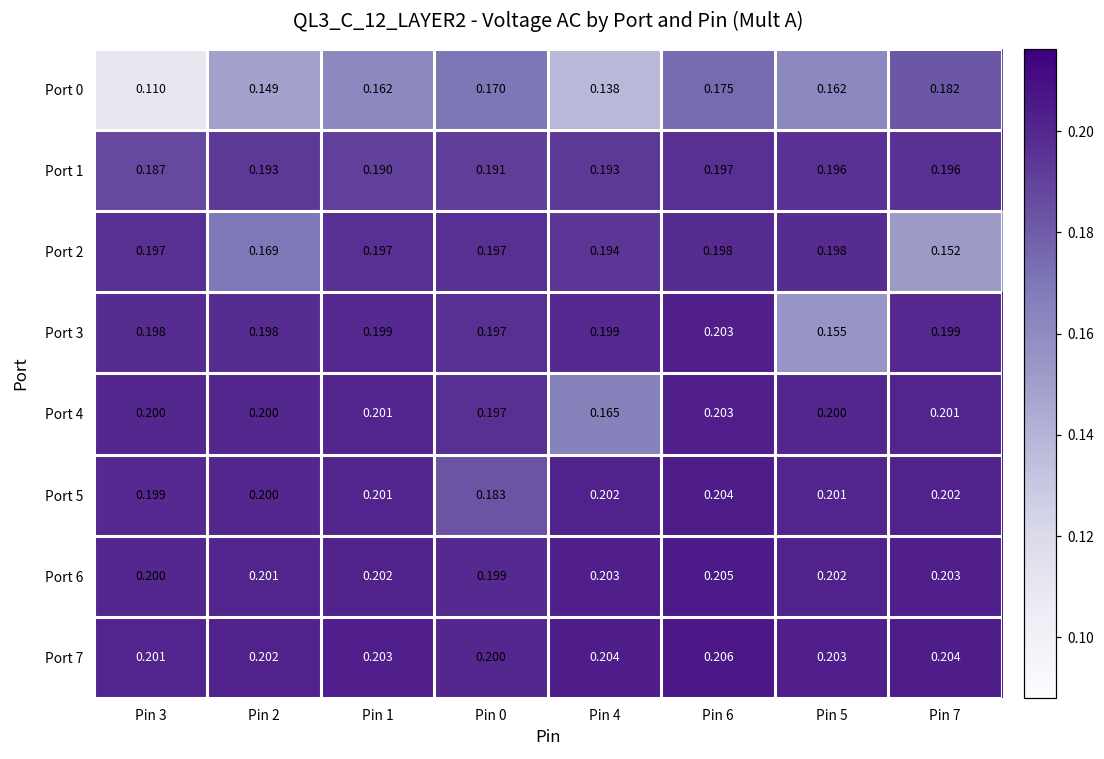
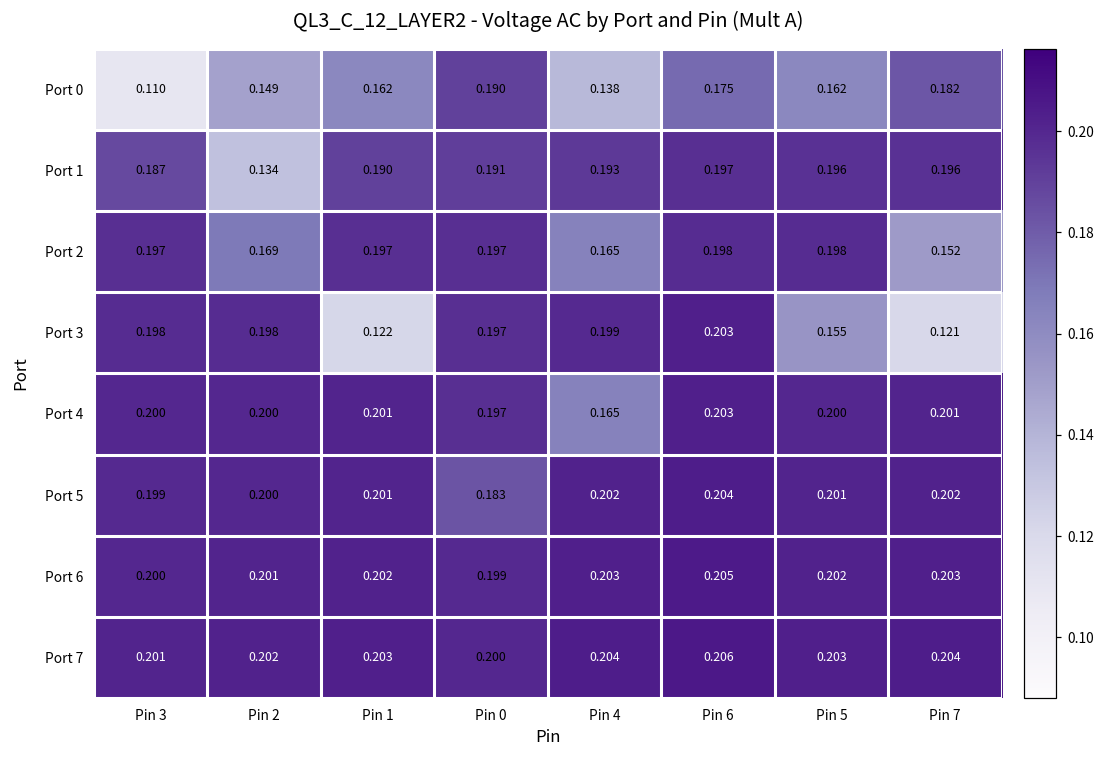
  {
    "Port 0": {
      "Pin 3": 0.110,
      "Pin 2": 0.149,
      "Pin 1": 0.162,
-     "Pin 0": 0.170,
+     "Pin 0": 0.190,
      "Pin 4": 0.138,
      "Pin 6": 0.175,
      "Pin 5": 0.162,
      "Pin 7": 0.182
    },
    "Port 1": {
      "Pin 3": 0.187,
-     "Pin 2": 0.193,
+     "Pin 2": 0.134,
      "Pin 1": 0.190,
      "Pin 0": 0.191,
      "Pin 4": 0.193,
      "Pin 6": 0.197,
      "Pin 5": 0.196,
      "Pin 7": 0.196
    },
    "Port 2": {
      "Pin 3": 0.197,
      "Pin 2": 0.169,
      "Pin 1": 0.197,
      "Pin 0": 0.197,
-     "Pin 4": 0.194,
+     "Pin 4": 0.165,
      "Pin 6": 0.198,
      "Pin 5": 0.198,
      "Pin 7": 0.152
    },
    "Port 3": {
      "Pin 3": 0.198,
      "Pin 2": 0.198,
-     "Pin 1": 0.199,
+     "Pin 1": 0.122,
      "Pin 0": 0.197,
      "Pin 4": 0.199,
      "Pin 6": 0.203,
      "Pin 5": 0.155,
-     "Pin 7": 0.199
+     "Pin 7": 0.121
    },
    "Port 4": {
      "Pin 3": 0.200,
      "Pin 2": 0.200,
      "Pin 1": 0.201,
      "Pin 0": 0.197,
      "Pin 4": 0.165,
      "Pin 6": 0.203,
      "Pin 5": 0.200,
      "Pin 7": 0.201
    },
    "Port 5": {
      "Pin 3": 0.199,
      "Pin 2": 0.200,
      "Pin 1": 0.201,
      "Pin 0": 0.183,
      "Pin 4": 0.202,
      "Pin 6": 0.204,
      "Pin 5": 0.201,
      "Pin 7": 0.202
    },
    "Port 6": {
      "Pin 3": 0.200,
      "Pin 2": 0.201,
      "Pin 1": 0.202,
      "Pin 0": 0.199,
      "Pin 4": 0.203,
      "Pin 6": 0.205,
      "Pin 5": 0.202,
      "Pin 7": 0.203
    },
    "Port 7": {
      "Pin 3": 0.201,
      "Pin 2": 0.202,
      "Pin 1": 0.203,
      "Pin 0": 0.200,
      "Pin 4": 0.204,
      "Pin 6": 0.206,
      "Pin 5": 0.203,
      "Pin 7": 0.204
    }
  }
